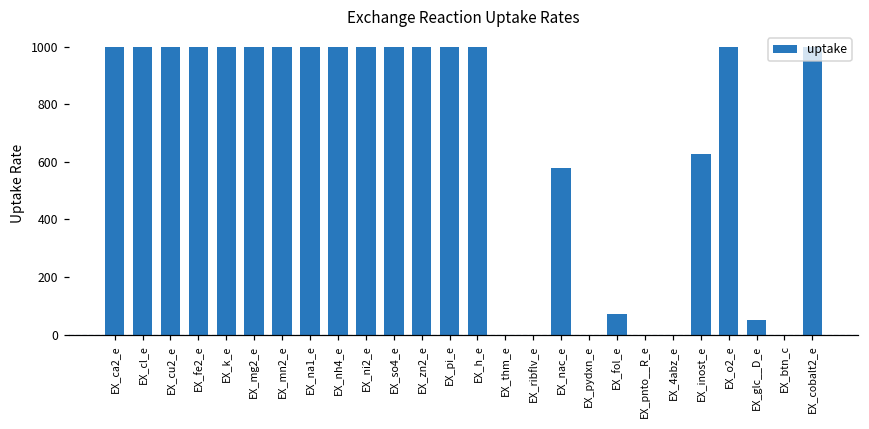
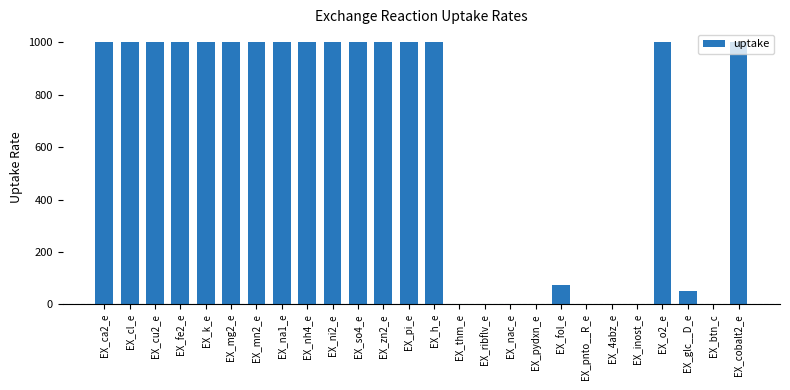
  {
    "EX_ca2_e": 1000,
    "EX_cl_e": 1000,
    "EX_cu2_e": 1000,
    "EX_fe2_e": 1000,
    "EX_k_e": 1000,
    "EX_mg2_e": 1000,
    "EX_mn2_e": 1000,
    "EX_na1_e": 1000,
    "EX_nh4_e": 1000,
    "EX_ni2_e": 1000,
    "EX_so4_e": 1000,
    "EX_zn2_e": 1000,
    "EX_pi_e": 1000,
    "EX_h_e": 1000,
-   "EX_nac_e": 580,
+   "EX_nac_e": 0,
    "EX_fol_e": 70,
-   "EX_inost_e": 630,
+   "EX_inost_e": 0,
    "EX_o2_e": 1000,
    "EX_glc__D_e": 50
  }
